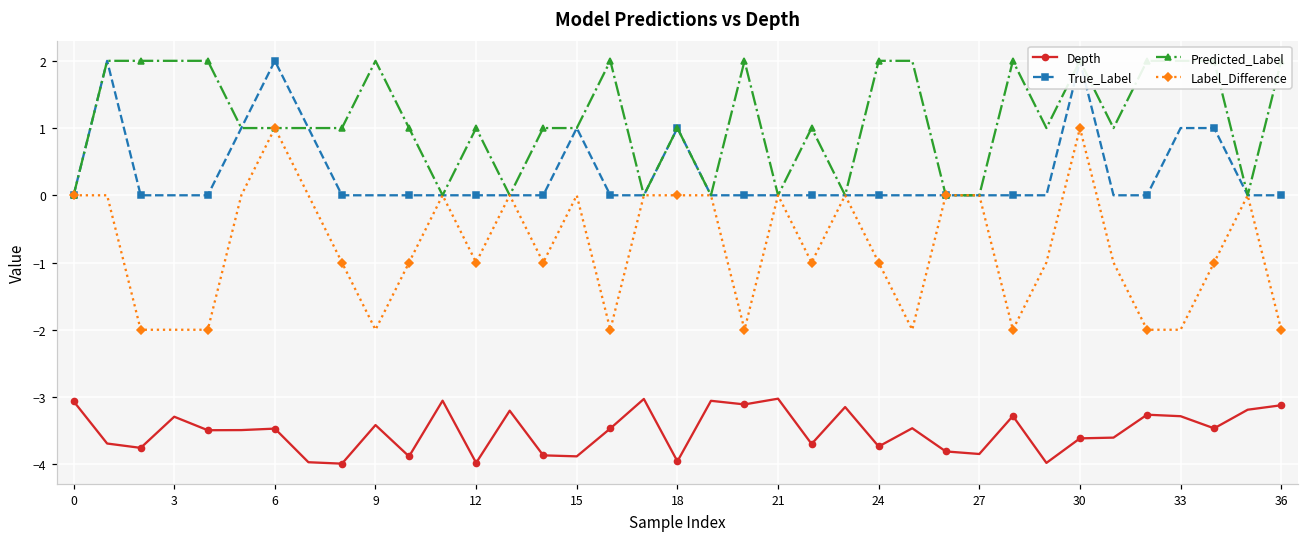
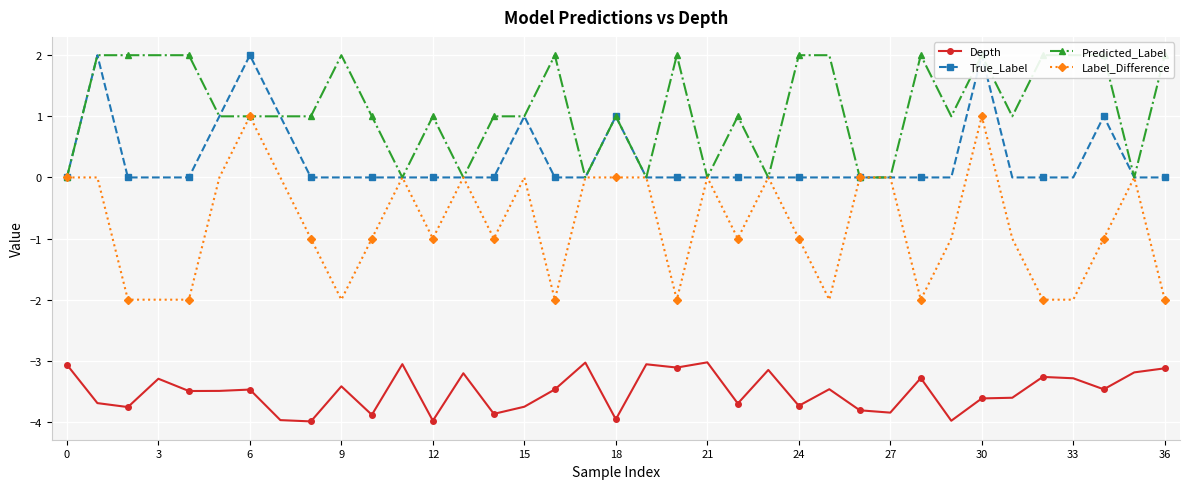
  {
    "Depth": {
      "0": -3.1,
      "3": -3.3,
      "6": -3.5,
      "9": -3.4,
      "12": -4.0,
-     "15": -3.9,
+     "15": -3.8,
      "18": -4.0,
      "21": -3.0,
      "24": -3.7,
      "27": -3.8,
      "30": -3.6,
      "33": -3.3,
      "36": -3.1
    },
    "True_Label": {
      "3": 0,
      "6": 2,
      "9": 0,
      "12": 0,
      "24": 0,
-     "33": 1,
+     "33": 0,
      "36": 0
    },
    "Predicted_Label": {
      "3": 2.0,
      "9": 2.0,
      "12": 1.0,
      "24": 2.0
    },
    "Label_Difference": {
      "3": -2.0,
      "9": -2.0,
      "12": -1.0,
      "15": 0.0,
      "18": 0.0,
      "24": -1.0,
      "30": 1.0,
      "33": -2.0,
      "36": -2.0
    }
  }
